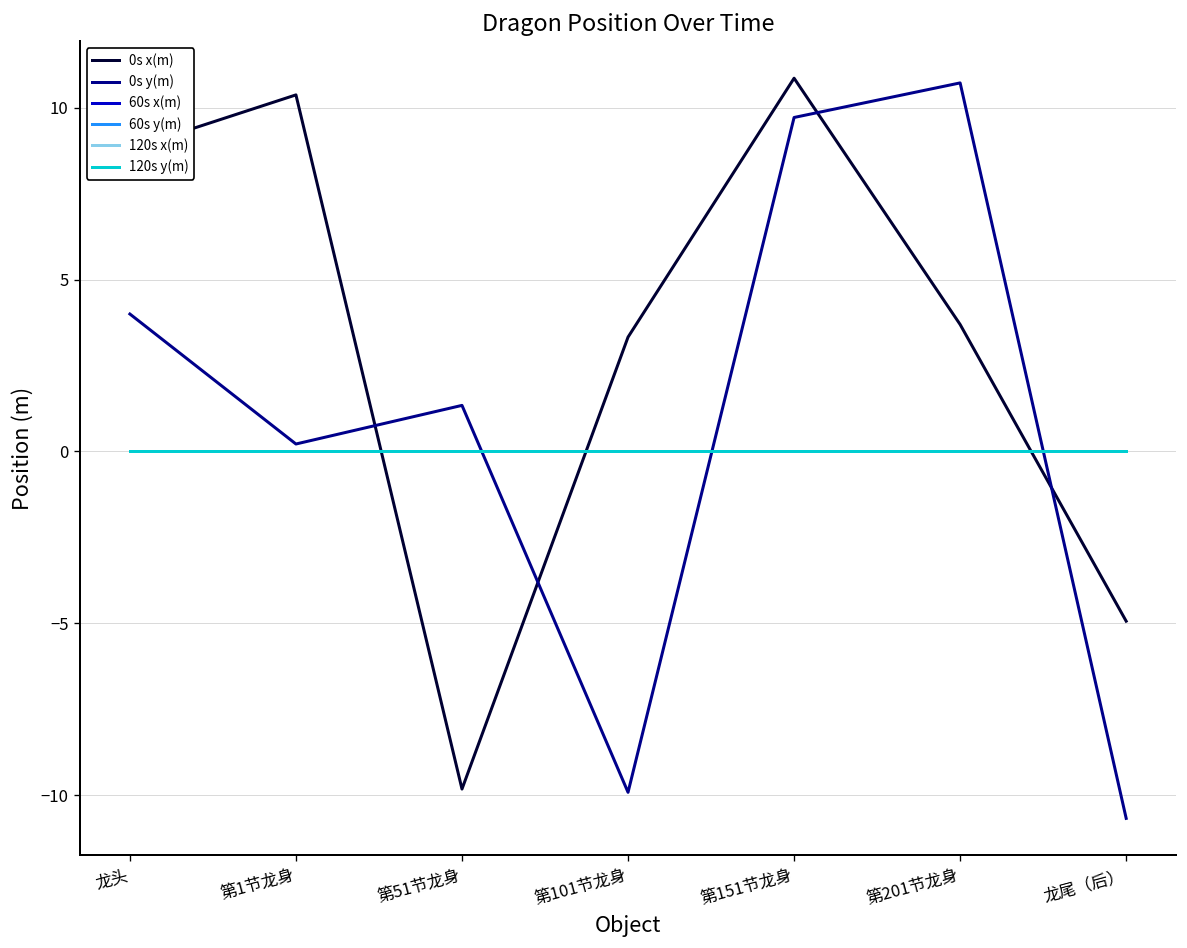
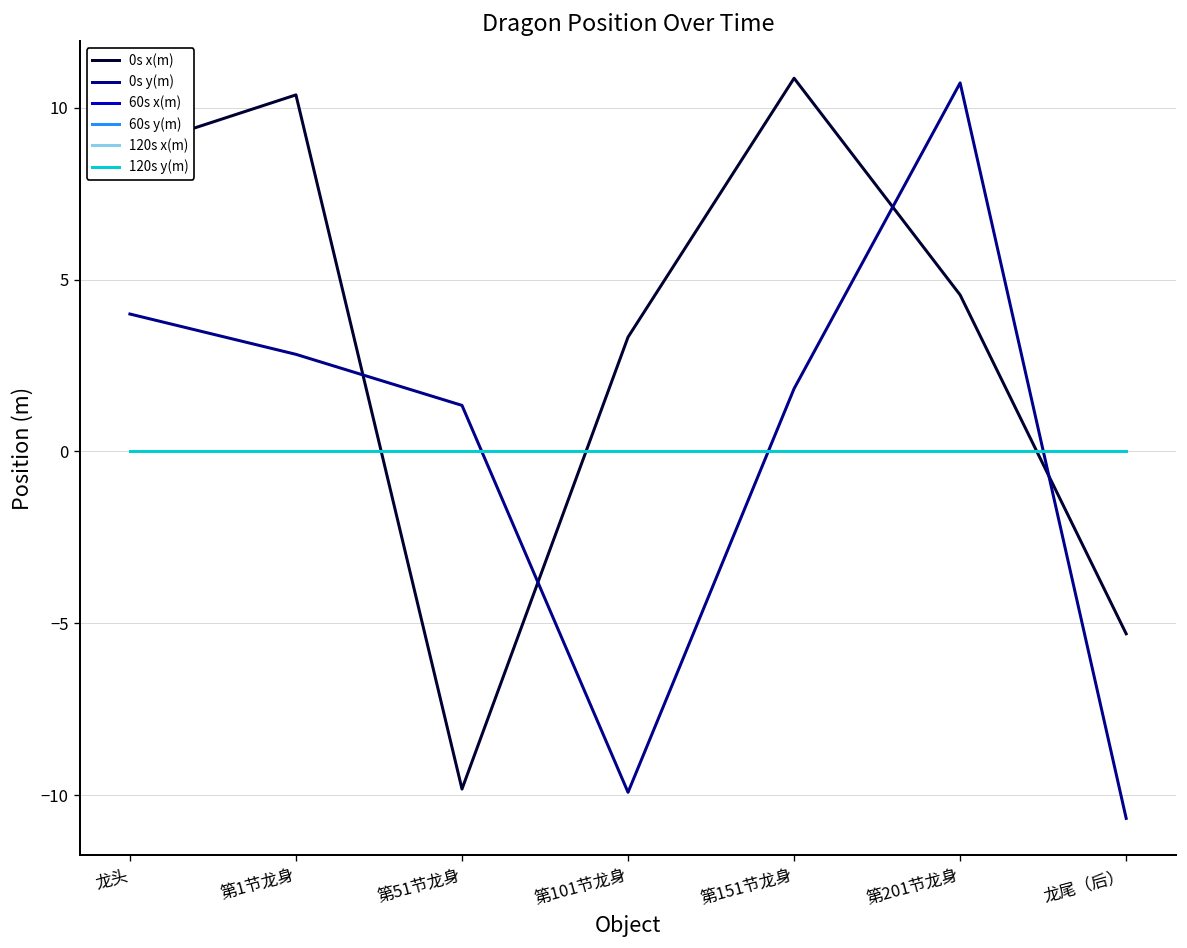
  {
    "0s x(m)": {
      "第1节龙身": 10.4,
      "第51节龙身": -9.8,
      "第101节龙身": 3.3,
      "第151节龙身": 10.9,
-     "第201节龙身": 3.7,
-     "龙尾（后）": -4.9
+     "第201节龙身": 4.6,
+     "龙尾（后）": -5.3
    },
    "0s y(m)": {
      "龙头": 4.0,
-     "第1节龙身": 0.2,
+     "第1节龙身": 2.8,
      "第51节龙身": 1.3,
      "第101节龙身": -9.9,
-     "第151节龙身": 9.7,
+     "第151节龙身": 1.8,
      "第201节龙身": 10.7,
      "龙尾（后）": -10.7
    },
    "120s y(m)": {
      "龙头": 0.0,
      "第1节龙身": 0.0,
      "第51节龙身": 0.0,
      "第101节龙身": 0.0,
      "第151节龙身": 0.0,
      "第201节龙身": 0.0,
      "龙尾（后）": 0.0
    }
  }
